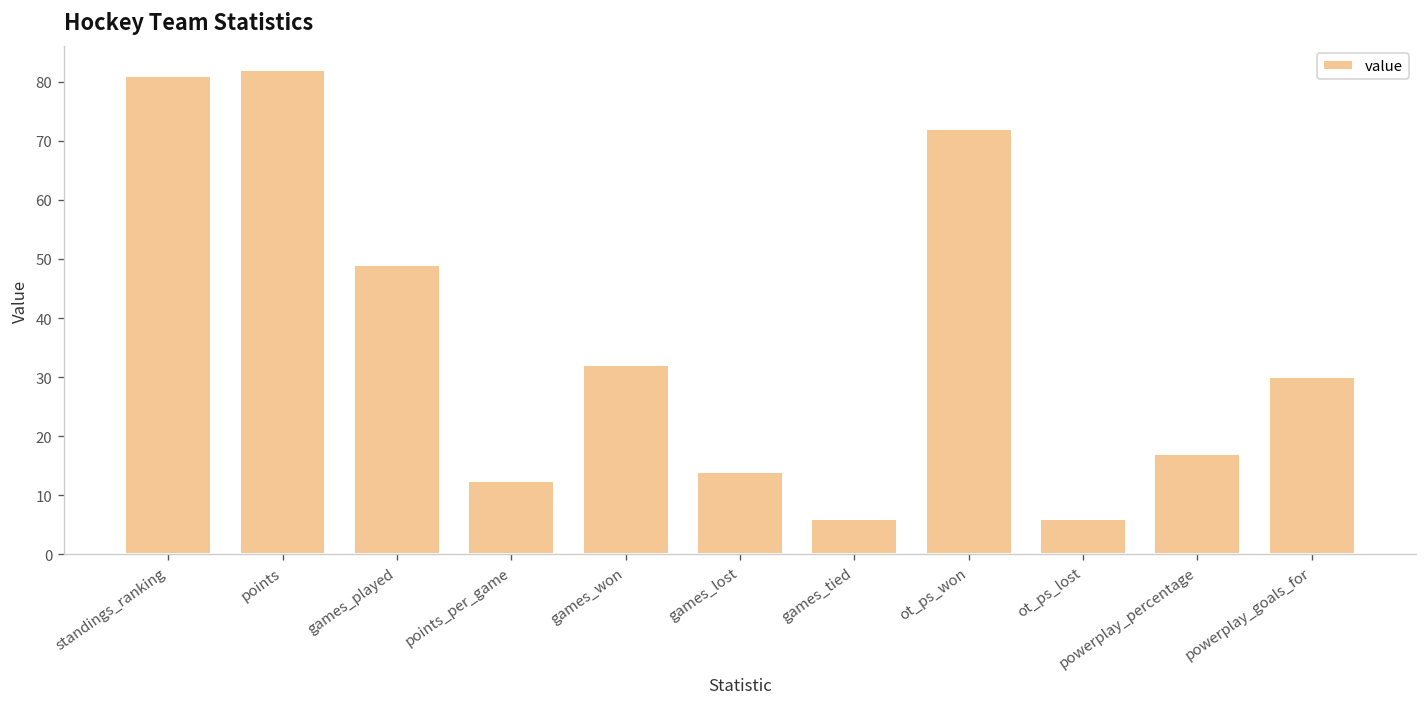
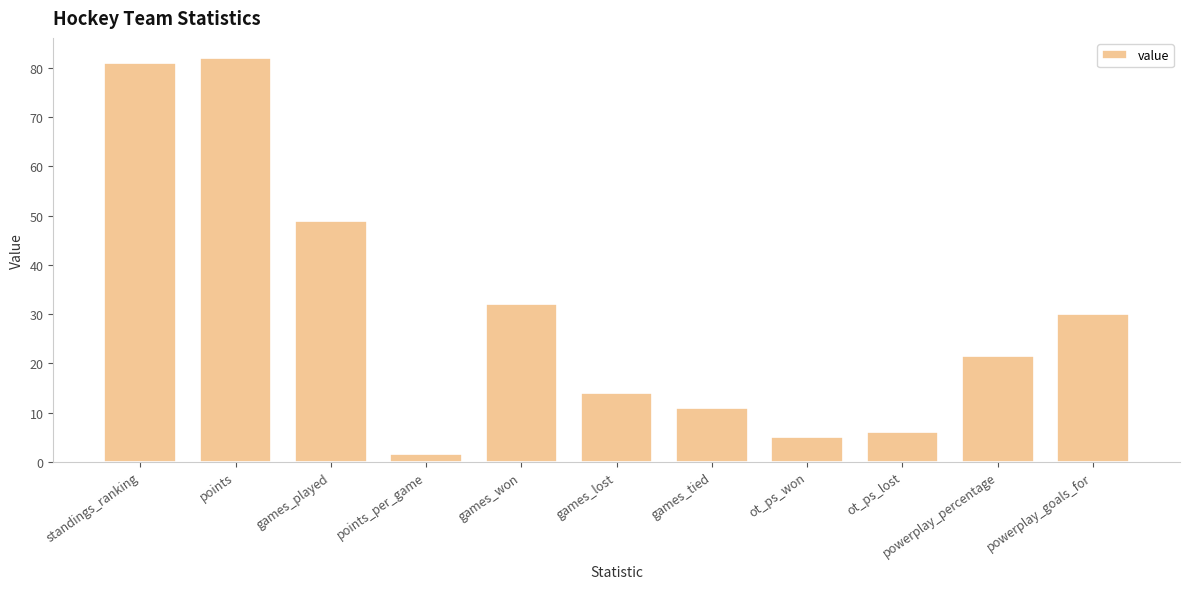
  {
    "standings_ranking": 81,
    "points": 82,
    "games_played": 49,
-   "points_per_game": 12,
+   "points_per_game": 2,
    "games_won": 32,
    "games_lost": 14,
-   "games_tied": 6,
-   "ot_ps_won": 72,
+   "games_tied": 11,
+   "ot_ps_won": 5,
    "ot_ps_lost": 6,
-   "powerplay_percentage": 17,
+   "powerplay_percentage": 22,
    "powerplay_goals_for": 30
  }
